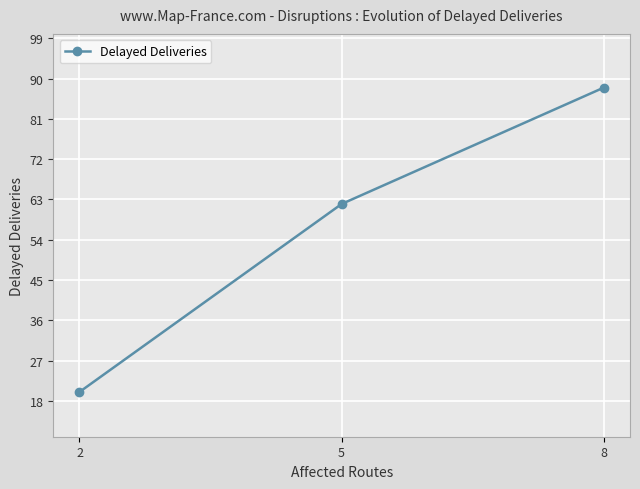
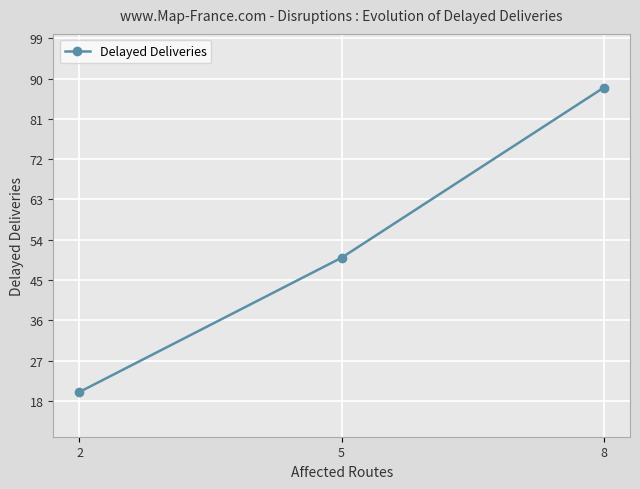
  {
    "2": 20,
-   "5": 62,
+   "5": 50,
    "8": 88
  }
